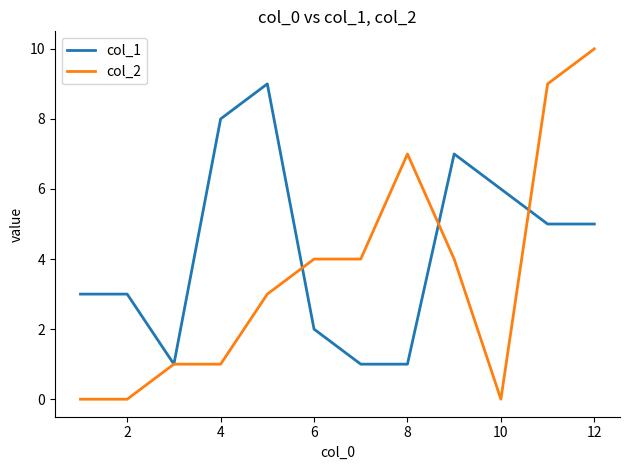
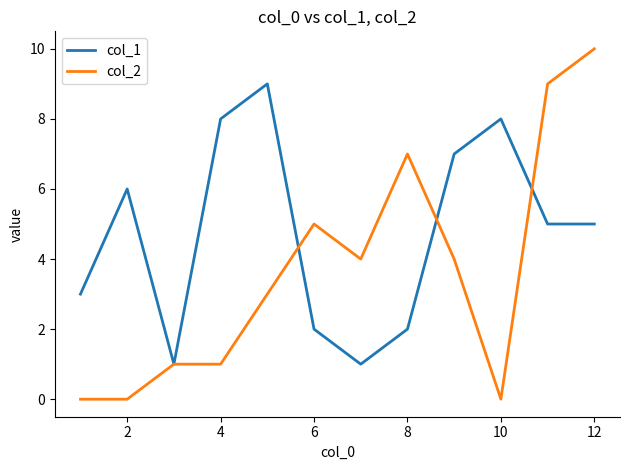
  {
    "col_1": {
-     "2": 3,
+     "2": 6,
      "4": 8,
      "6": 2,
-     "8": 1,
-     "10": 6,
+     "8": 2,
+     "10": 8,
      "12": 5
    },
    "col_2": {
      "2": 0,
      "4": 1,
-     "6": 4,
+     "6": 5,
      "8": 7,
      "10": 0,
      "12": 10
    }
  }
